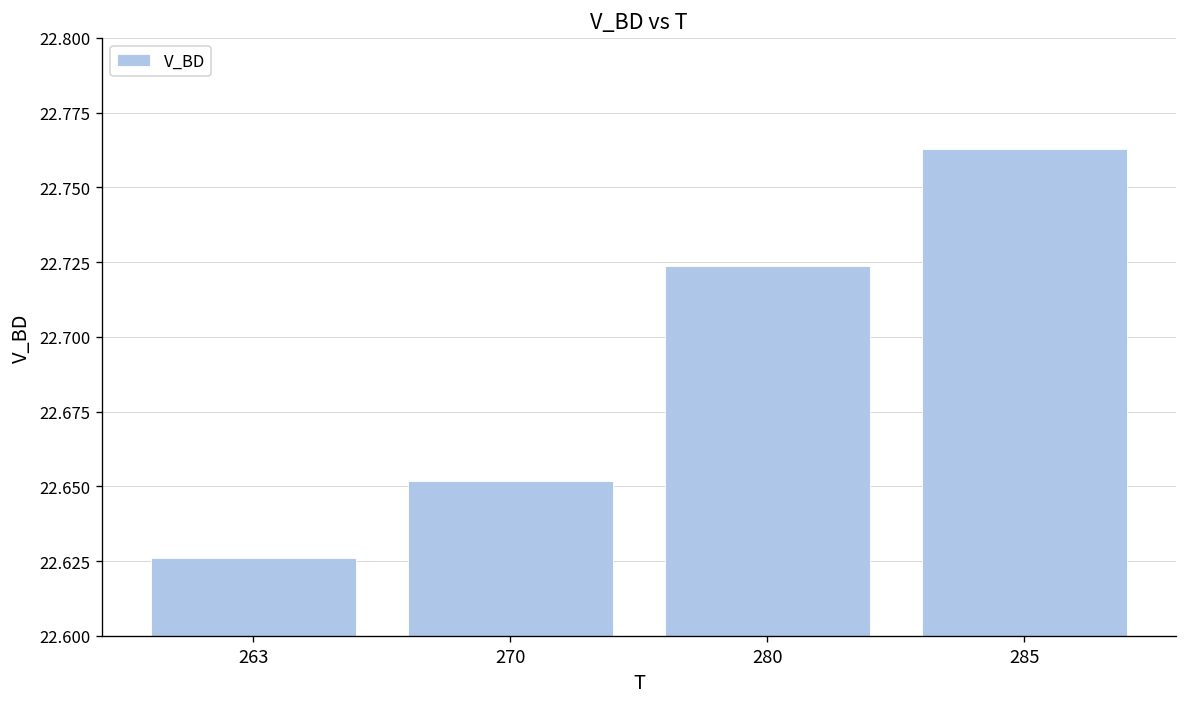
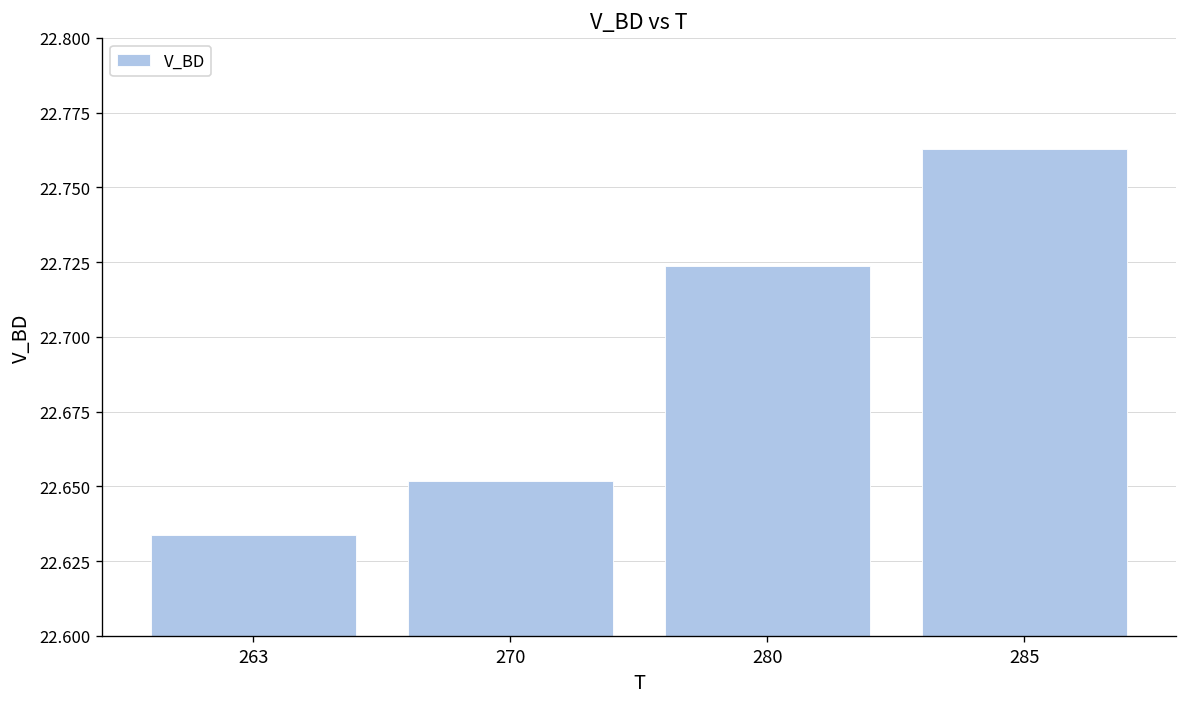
  {
-   "263": 22.626,
+   "263": 22.634,
    "270": 22.652,
    "280": 22.724,
    "285": 22.763
  }
